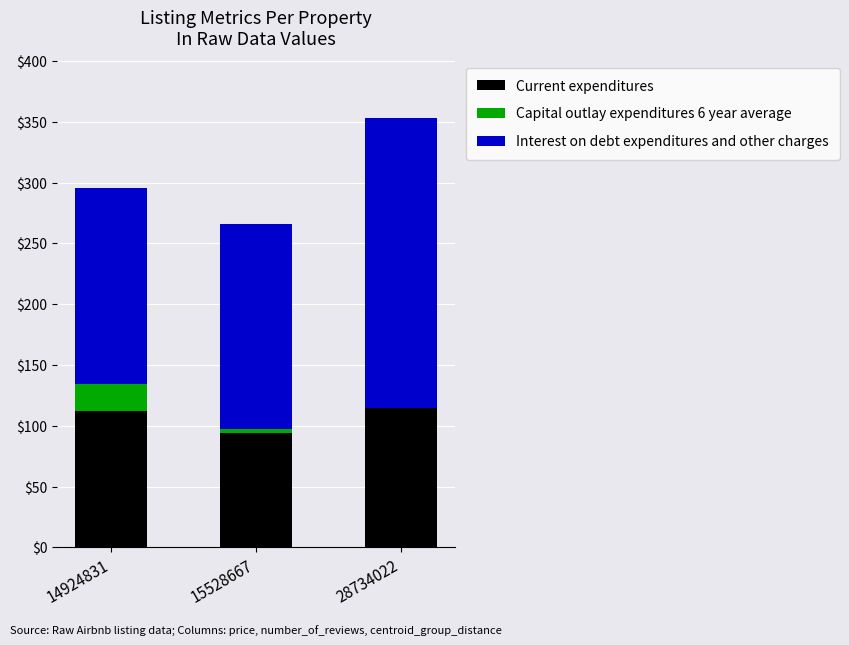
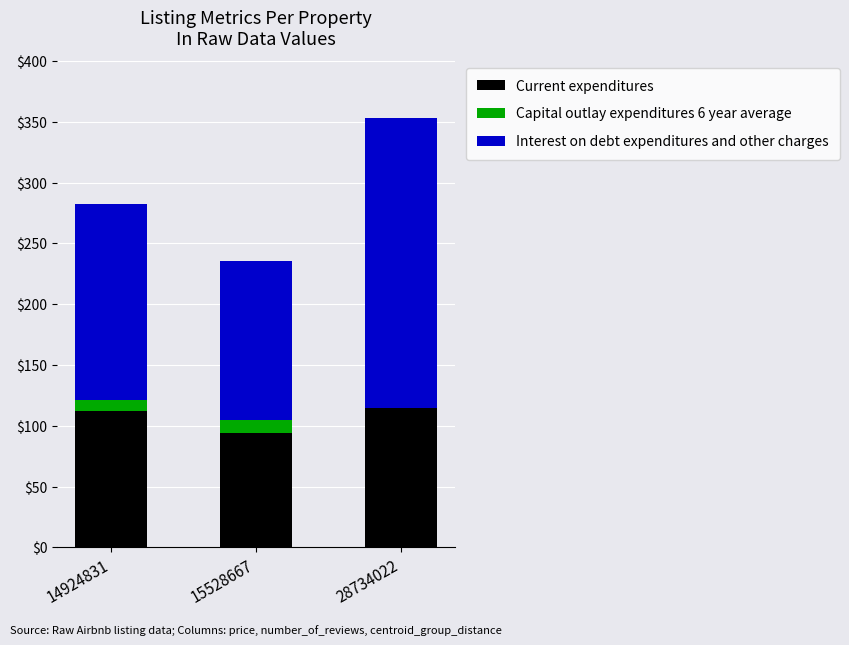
  {
    "Current expenditures": {
      "14924831": "$112",
      "15528667": "$94",
      "28734022": "$115"
    },
    "Capital outlay expenditures 6 year average": {
-     "14924831": "$22",
-     "15528667": "$4",
+     "14924831": "$9",
+     "15528667": "$11",
      "28734022": "$0"
    },
    "Interest on debt expenditures and other charges": {
      "14924831": "$161",
-     "15528667": "$168",
+     "15528667": "$130",
      "28734022": "$238"
    }
  }
